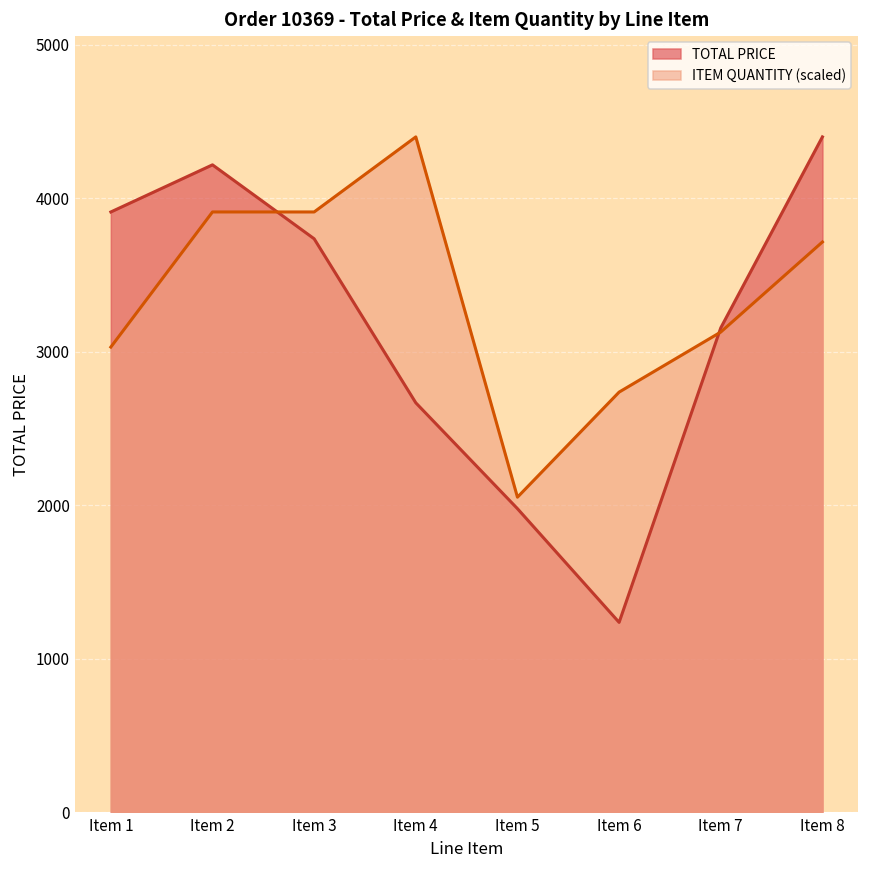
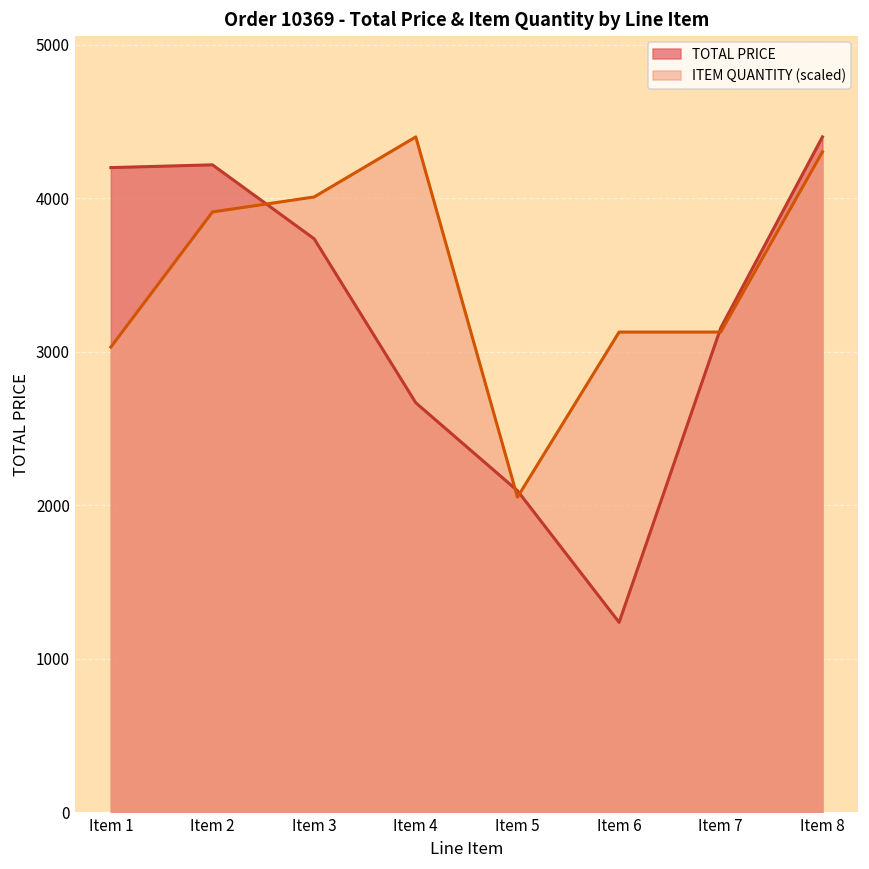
  {
    "TOTAL PRICE": {
-     "Item 1": 3910,
+     "Item 1": 4200,
      "Item 2": 4220,
      "Item 3": 3740,
      "Item 4": 2670,
-     "Item 5": 1980,
+     "Item 5": 2100,
      "Item 6": 1240,
      "Item 7": 3160,
      "Item 8": 4400
    },
    "ITEM QUANTITY (scaled)": {
      "Item 1": 3030,
      "Item 2": 3910,
-     "Item 3": 3910,
+     "Item 3": 4010,
      "Item 4": 4400,
      "Item 5": 2050,
-     "Item 6": 2740,
+     "Item 6": 3130,
      "Item 7": 3130,
-     "Item 8": 3720
+     "Item 8": 4300
    }
  }
